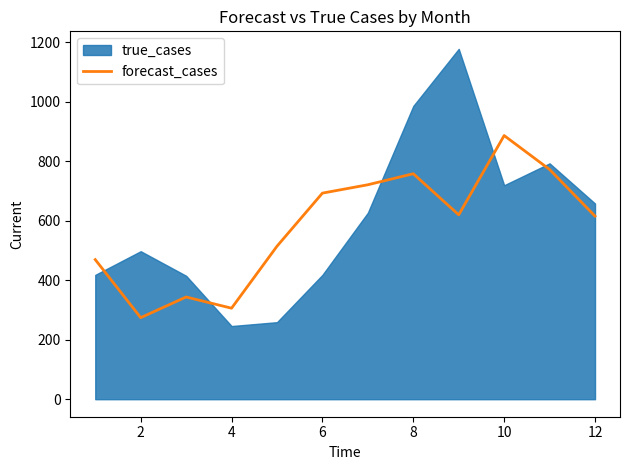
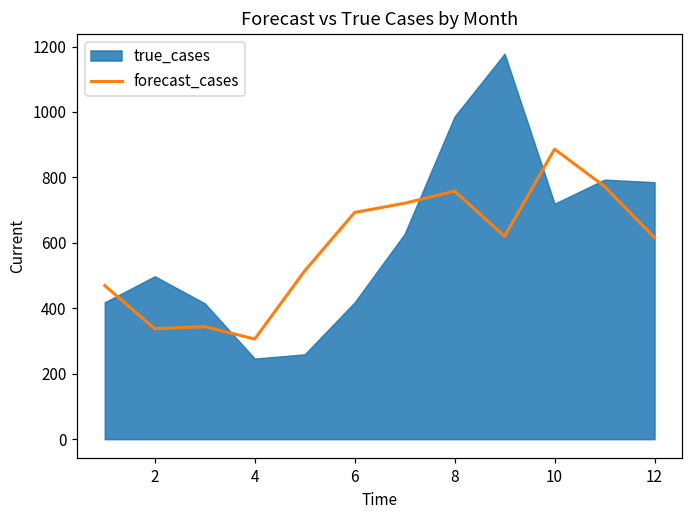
  {
    "forecast_cases": {
-     "2": 270,
+     "2": 340,
      "4": 310,
      "6": 690,
      "8": 760,
      "10": 890,
      "12": 620
    },
    "true_cases": {
      "2": 500,
      "4": 250,
      "6": 420,
      "8": 990,
      "10": 720,
-     "12": 660
+     "12": 790
    }
  }
